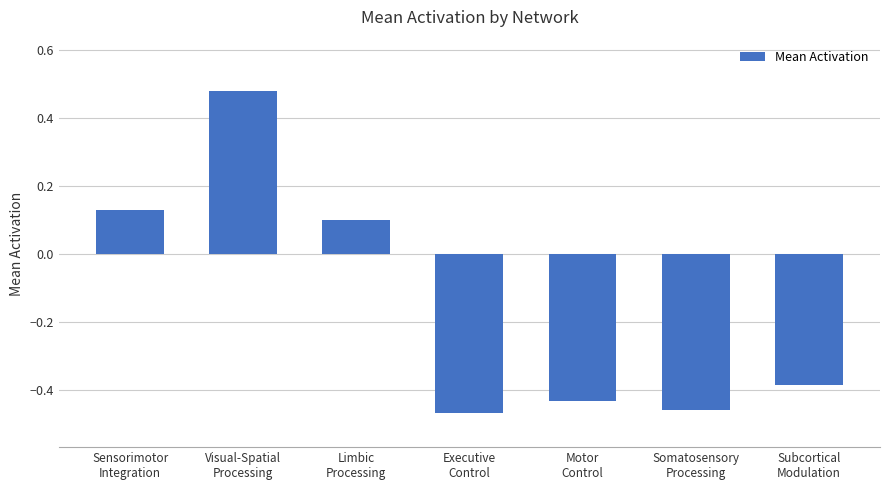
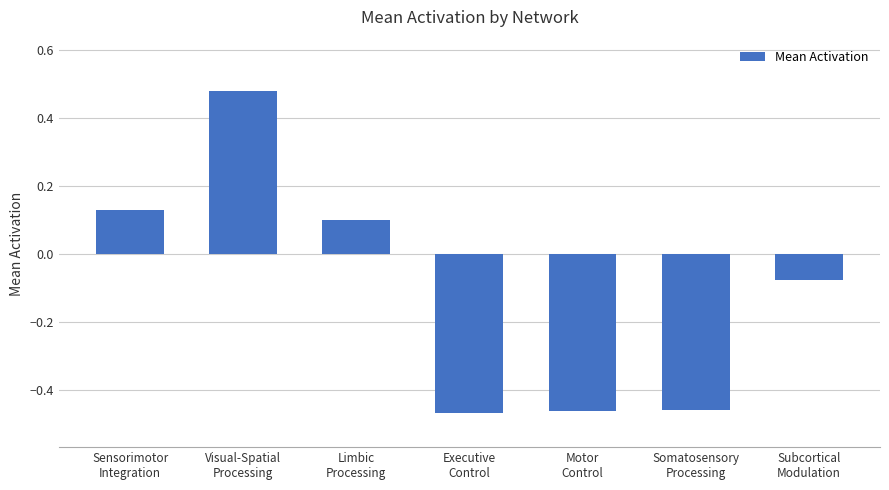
  {
    "Sensorimotor Integration": 0.13,
    "Visual-Spatial Processing": 0.48,
    "Limbic Processing": 0.10,
    "Executive Control": -0.47,
-   "Motor Control": -0.43,
+   "Motor Control": -0.46,
    "Somatosensory Processing": -0.46,
-   "Subcortical Modulation": -0.39
+   "Subcortical Modulation": -0.08
  }
